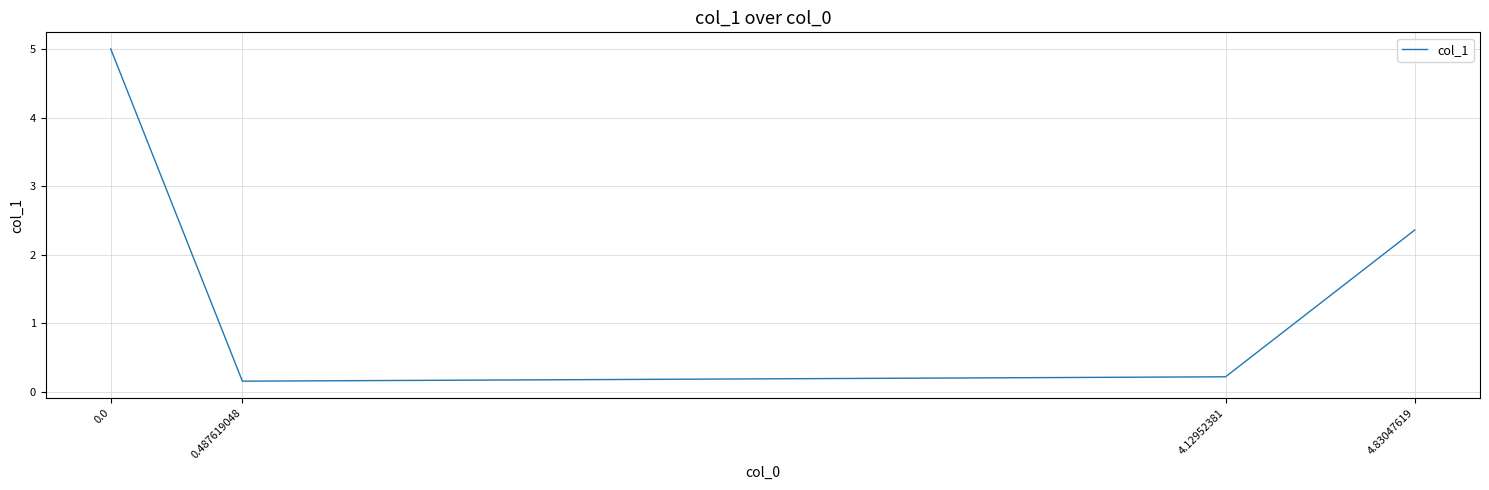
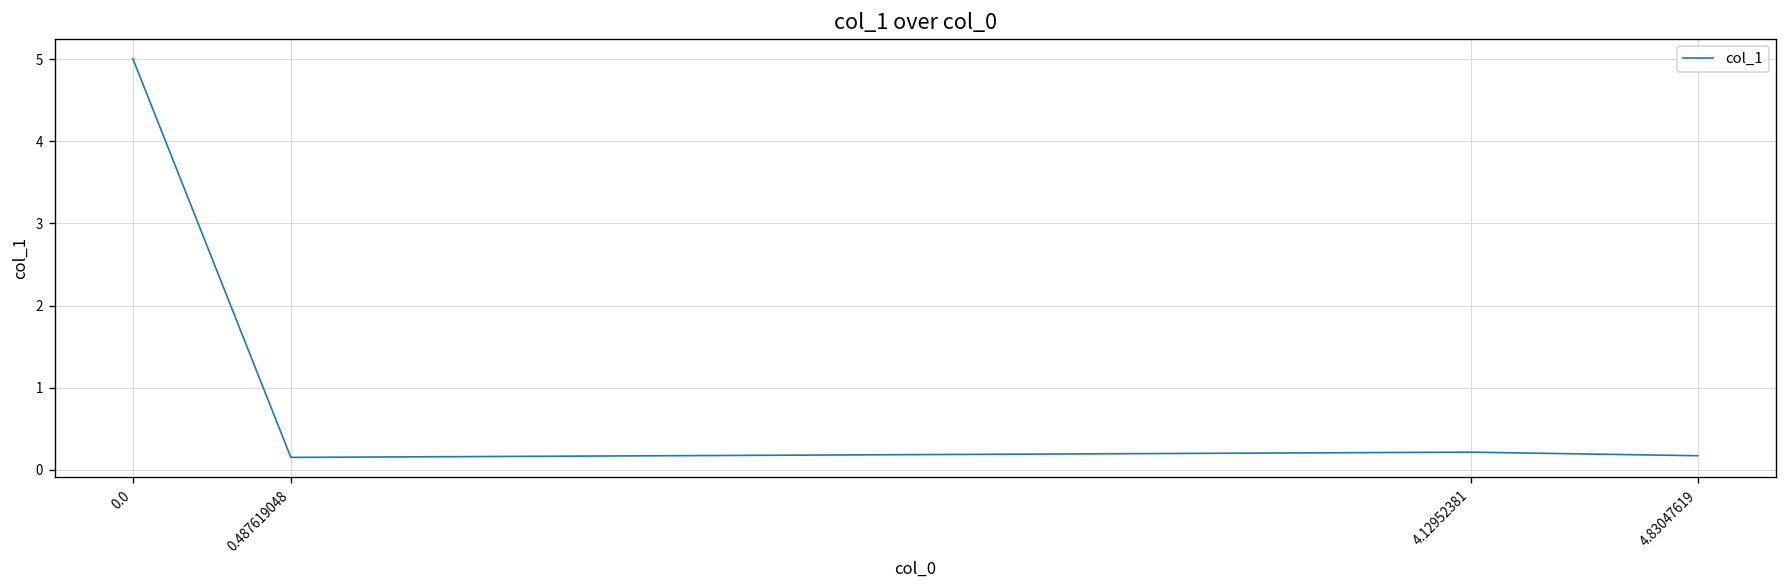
  {
    "0.0": 5.0,
    "0.487619048": 0.2,
    "4.12952381": 0.2,
-   "4.83047619": 2.4
+   "4.83047619": 0.2
  }
